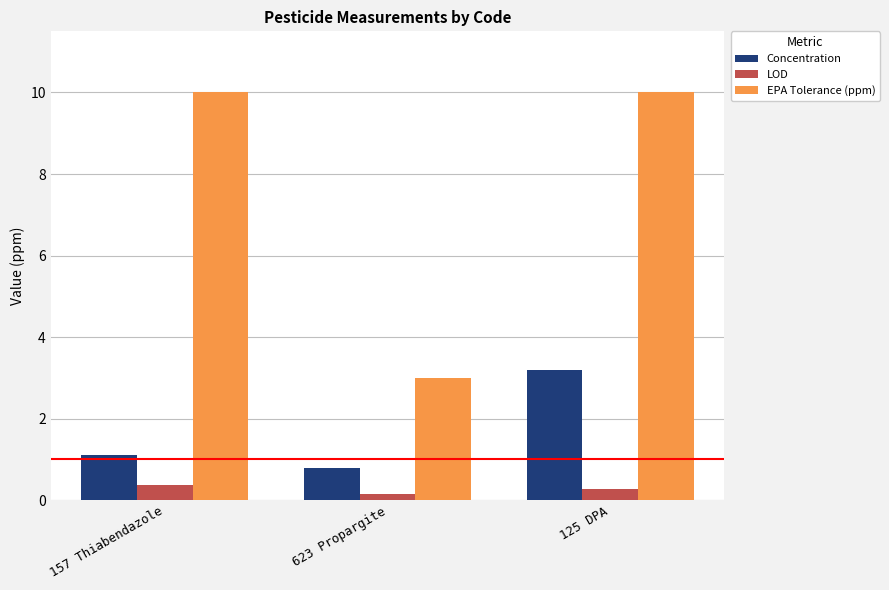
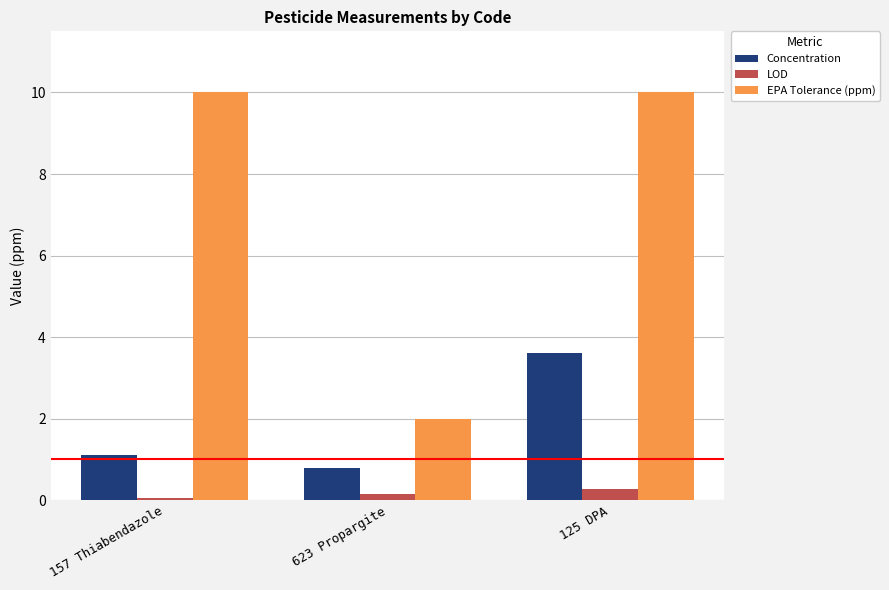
  {
    "Concentration": {
      "157 Thiabendazole": 1.1,
      "623 Propargite": 0.8,
-     "125 DPA": 3.2
+     "125 DPA": 3.6
    },
    "LOD": {
-     "157 Thiabendazole": 0.4,
+     "157 Thiabendazole": 0.0,
      "623 Propargite": 0.2,
      "125 DPA": 0.3
    },
    "EPA Tolerance (ppm)": {
      "157 Thiabendazole": 10,
-     "623 Propargite": 3,
+     "623 Propargite": 2,
      "125 DPA": 10
    }
  }
